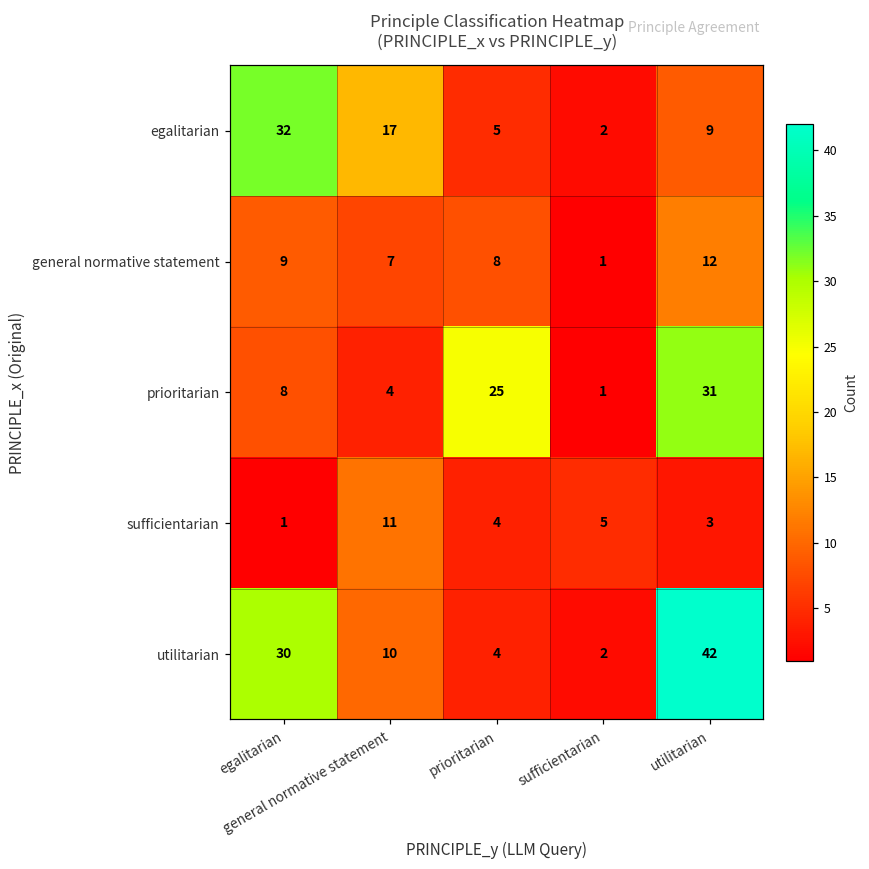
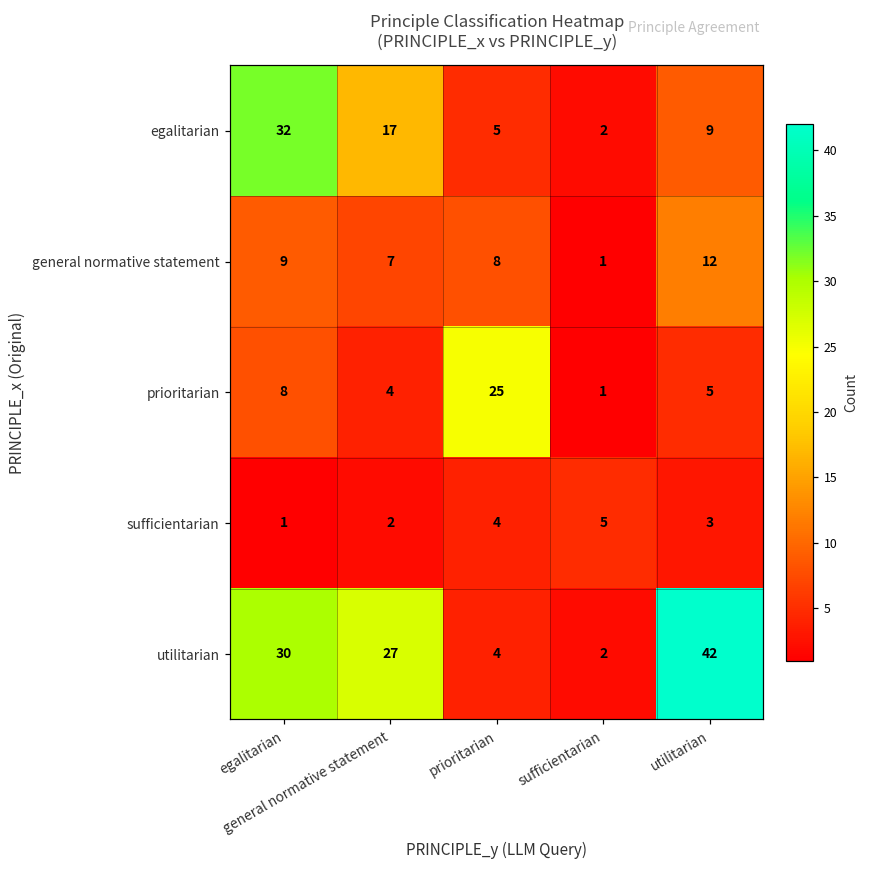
  {
    "egalitarian": {
      "egalitarian": 32,
      "general normative statement": 17,
      "prioritarian": 5,
      "sufficientarian": 2,
      "utilitarian": 9
    },
    "general normative statement": {
      "egalitarian": 9,
      "general normative statement": 7,
      "prioritarian": 8,
      "sufficientarian": 1,
      "utilitarian": 12
    },
    "prioritarian": {
      "egalitarian": 8,
      "general normative statement": 4,
      "prioritarian": 25,
      "sufficientarian": 1,
-     "utilitarian": 31
+     "utilitarian": 5
    },
    "sufficientarian": {
      "egalitarian": 1,
-     "general normative statement": 11,
+     "general normative statement": 2,
      "prioritarian": 4,
      "sufficientarian": 5,
      "utilitarian": 3
    },
    "utilitarian": {
      "egalitarian": 30,
-     "general normative statement": 10,
+     "general normative statement": 27,
      "prioritarian": 4,
      "sufficientarian": 2,
      "utilitarian": 42
    }
  }
